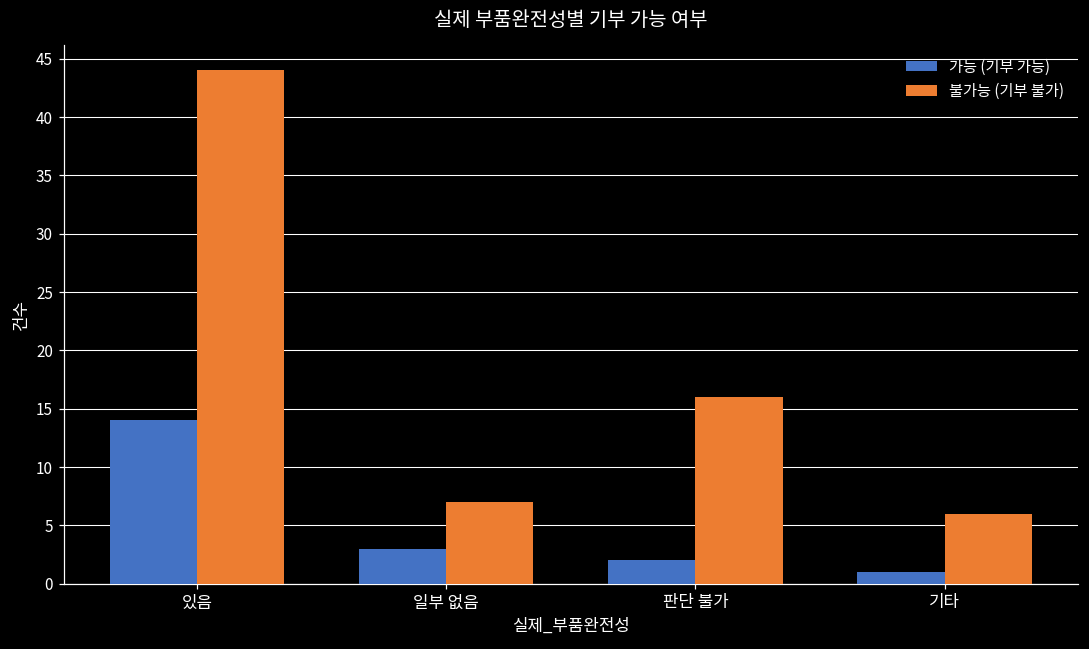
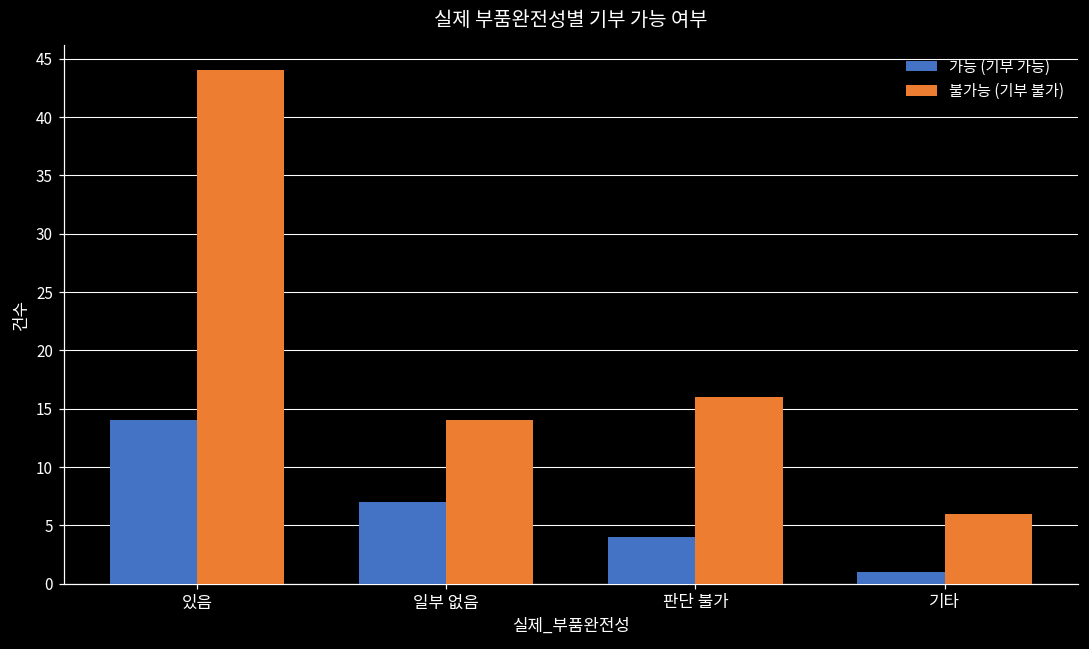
  {
    "가능 (기부 가능)": {
      "있음": 14,
-     "일부 없음": 3,
-     "판단 불가": 2,
+     "일부 없음": 7,
+     "판단 불가": 4,
      "기타": 1
    },
    "불가능 (기부 불가)": {
      "있음": 44,
-     "일부 없음": 7,
+     "일부 없음": 14,
      "판단 불가": 16,
      "기타": 6
    }
  }
